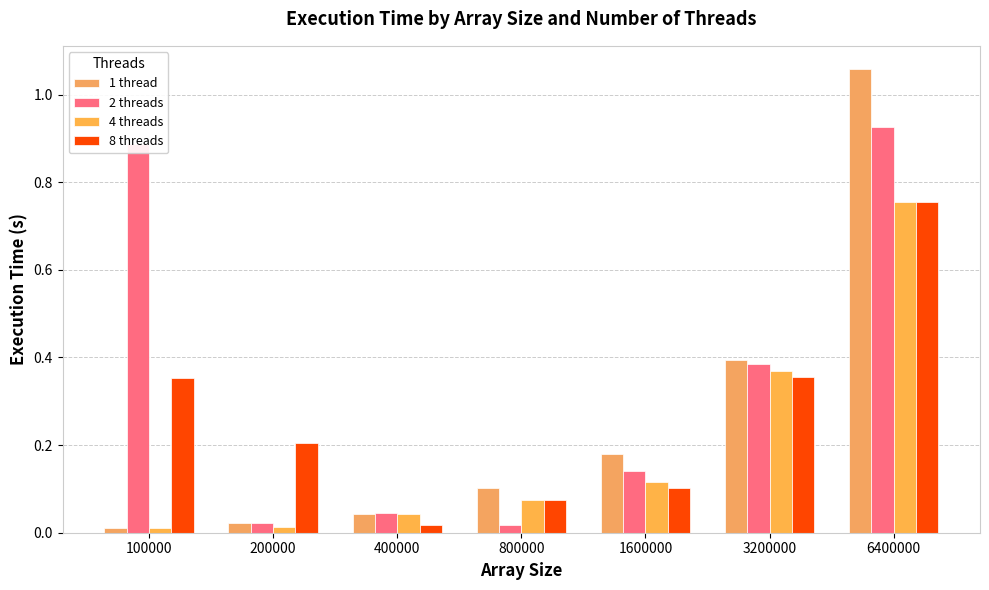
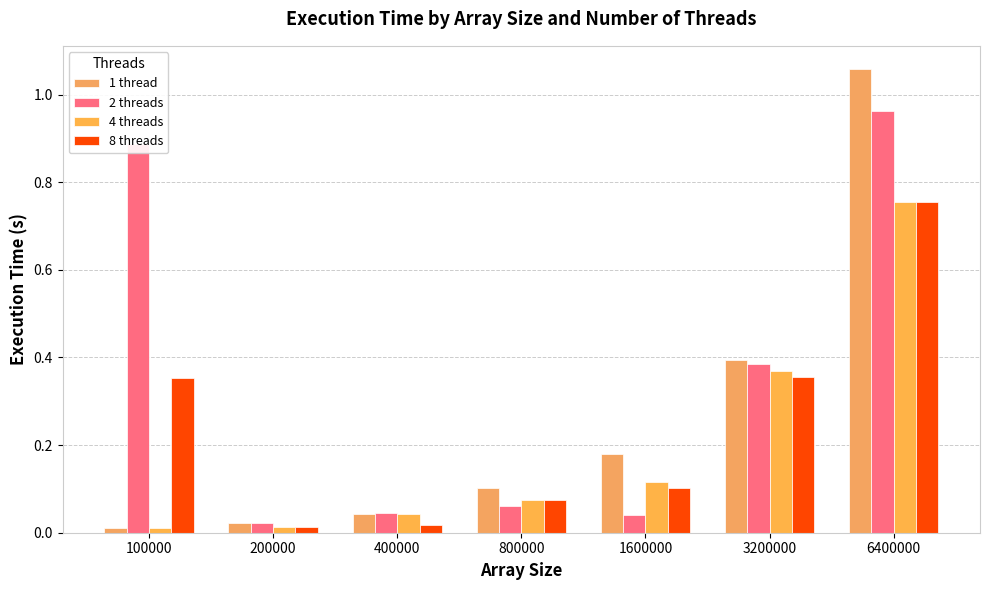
  {
    "2 threads": {
      "200000": 0.02,
      "400000": 0.05,
-     "800000": 0.02,
-     "1600000": 0.14,
+     "800000": 0.06,
+     "1600000": 0.04,
      "3200000": 0.38,
-     "6400000": 0.93
+     "6400000": 0.96
    },
    "8 threads": {
      "100000": 0.35,
-     "200000": 0.20,
+     "200000": 0.01,
      "400000": 0.02,
      "800000": 0.07,
      "1600000": 0.10,
      "3200000": 0.35,
      "6400000": 0.75
    }
  }
